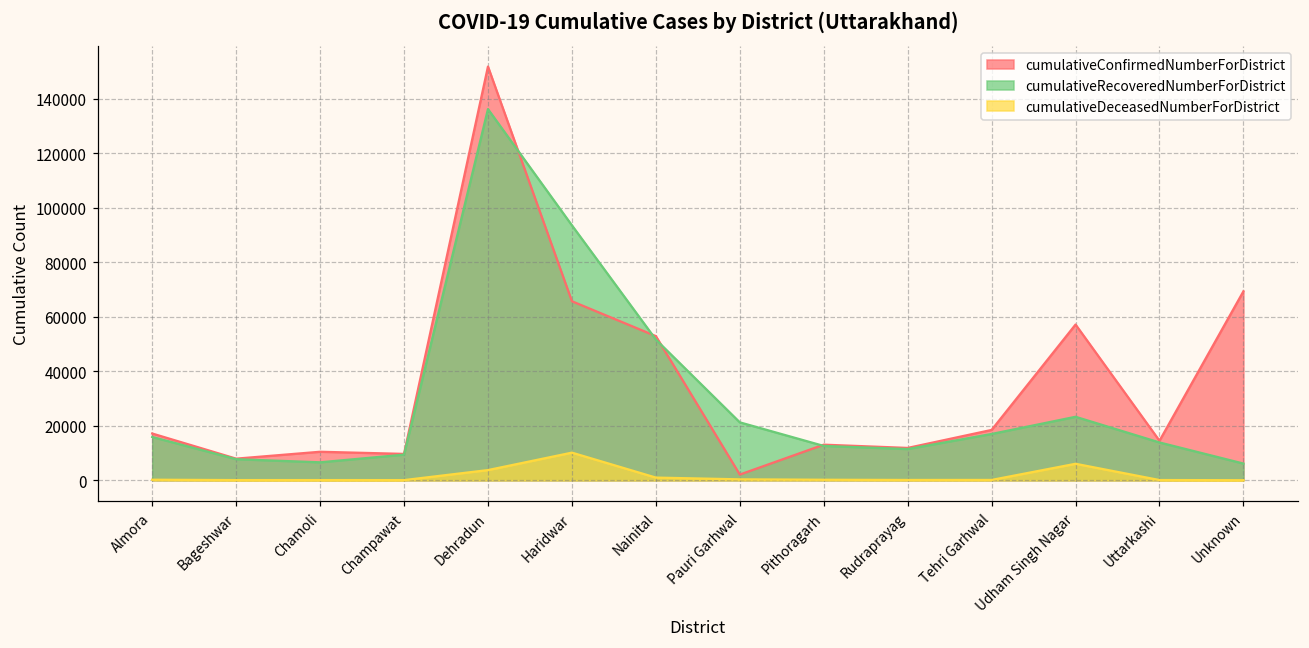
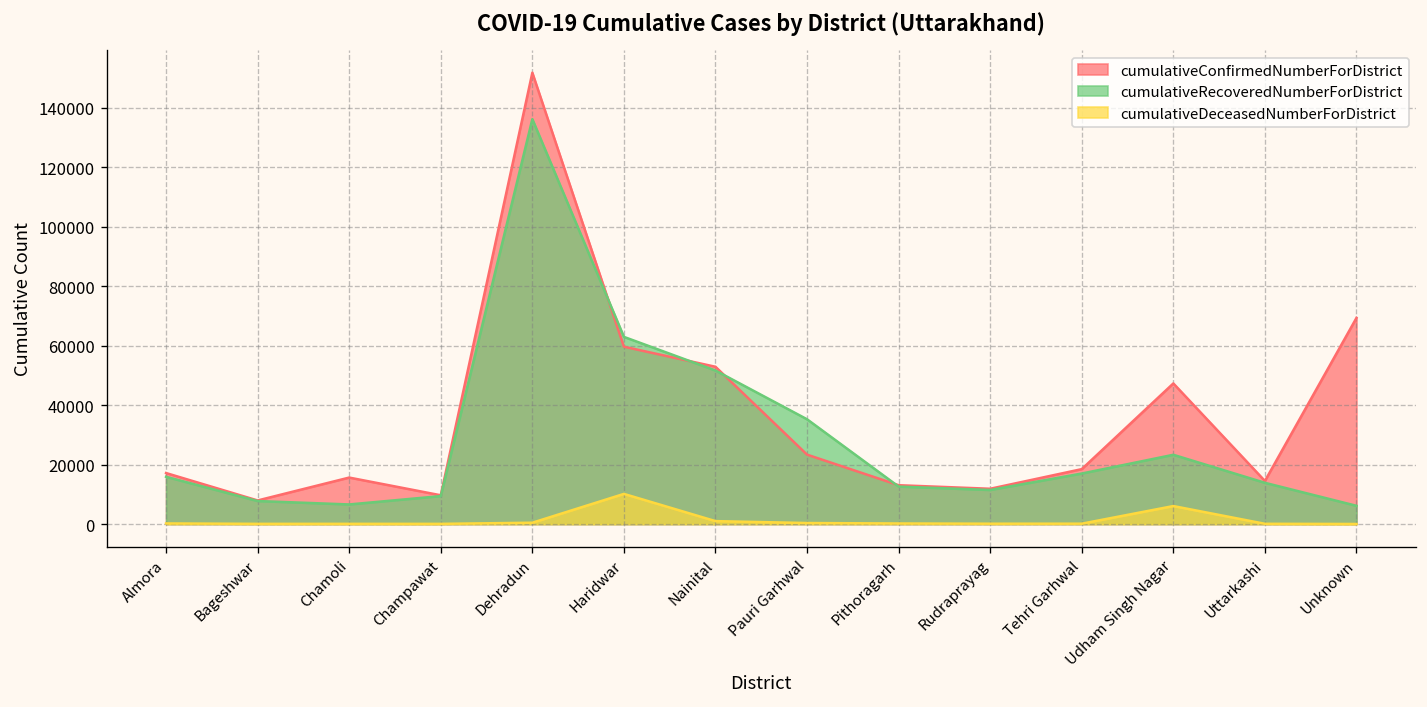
  {
    "cumulativeConfirmedNumberForDistrict": {
      "Almora": 17000,
-     "Chamoli": 10000,
+     "Chamoli": 16000,
      "Dehradun": 152000,
-     "Haridwar": 66000,
+     "Haridwar": 60000,
      "Nainital": 53000,
-     "Pauri Garhwal": 2000,
+     "Pauri Garhwal": 23000,
      "Tehri Garhwal": 18000,
-     "Udham Singh Nagar": 57000,
+     "Udham Singh Nagar": 47000,
      "Unknown": 69000
    },
    "cumulativeRecoveredNumberForDistrict": {
      "Almora": 16000,
      "Chamoli": 7000,
      "Dehradun": 136000,
-     "Haridwar": 94000,
+     "Haridwar": 63000,
      "Nainital": 52000,
-     "Pauri Garhwal": 21000,
+     "Pauri Garhwal": 35000,
      "Tehri Garhwal": 17000,
      "Udham Singh Nagar": 23000,
      "Unknown": 6000
    },
    "cumulativeDeceasedNumberForDistrict": {
      "Almora": 0,
      "Bageshwar": 0,
      "Chamoli": 0,
      "Champawat": 0,
-     "Dehradun": 4000,
+     "Dehradun": 0,
      "Haridwar": 10000,
      "Nainital": 1000,
      "Pauri Garhwal": 0,
      "Pithoragarh": 0,
      "Rudraprayag": 0,
      "Tehri Garhwal": 0,
      "Udham Singh Nagar": 6000,
      "Uttarkashi": 0,
      "Unknown": 0
    }
  }
